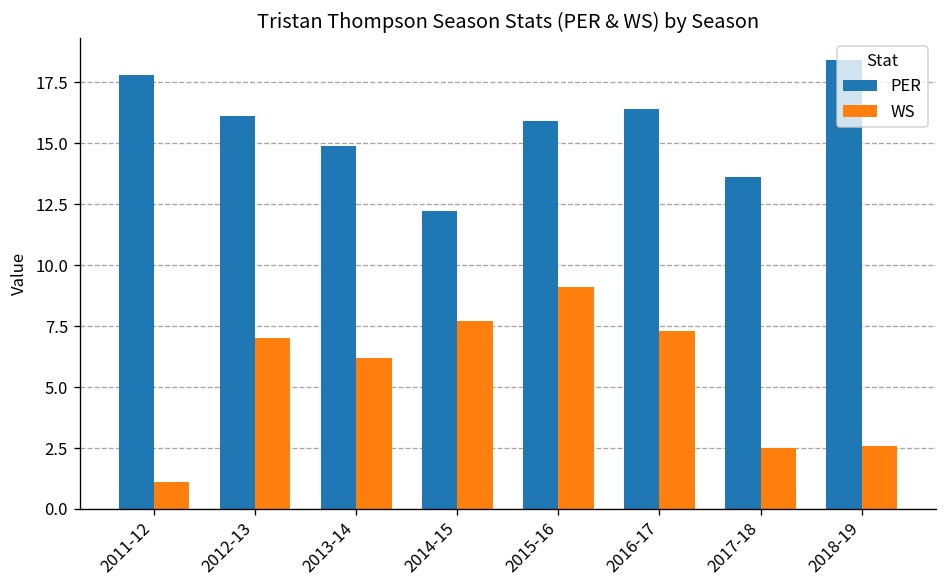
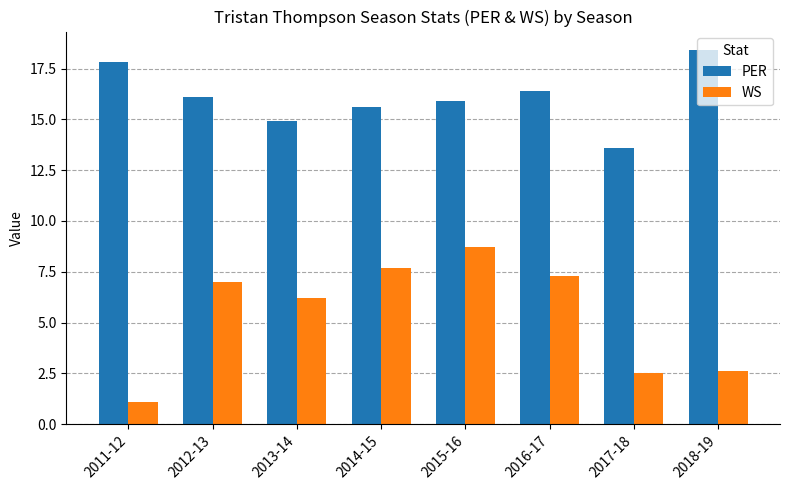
  {
    "PER": {
      "2011-12": 17.8,
      "2012-13": 16.1,
      "2013-14": 14.9,
-     "2014-15": 12.2,
+     "2014-15": 15.6,
      "2015-16": 15.9,
      "2016-17": 16.4,
      "2017-18": 13.6
    },
    "WS": {
      "2011-12": 1.1,
      "2012-13": 7.0,
      "2013-14": 6.2,
      "2014-15": 7.7,
-     "2015-16": 9.1,
+     "2015-16": 8.7,
      "2016-17": 7.3,
      "2017-18": 2.5,
      "2018-19": 2.6
    }
  }
